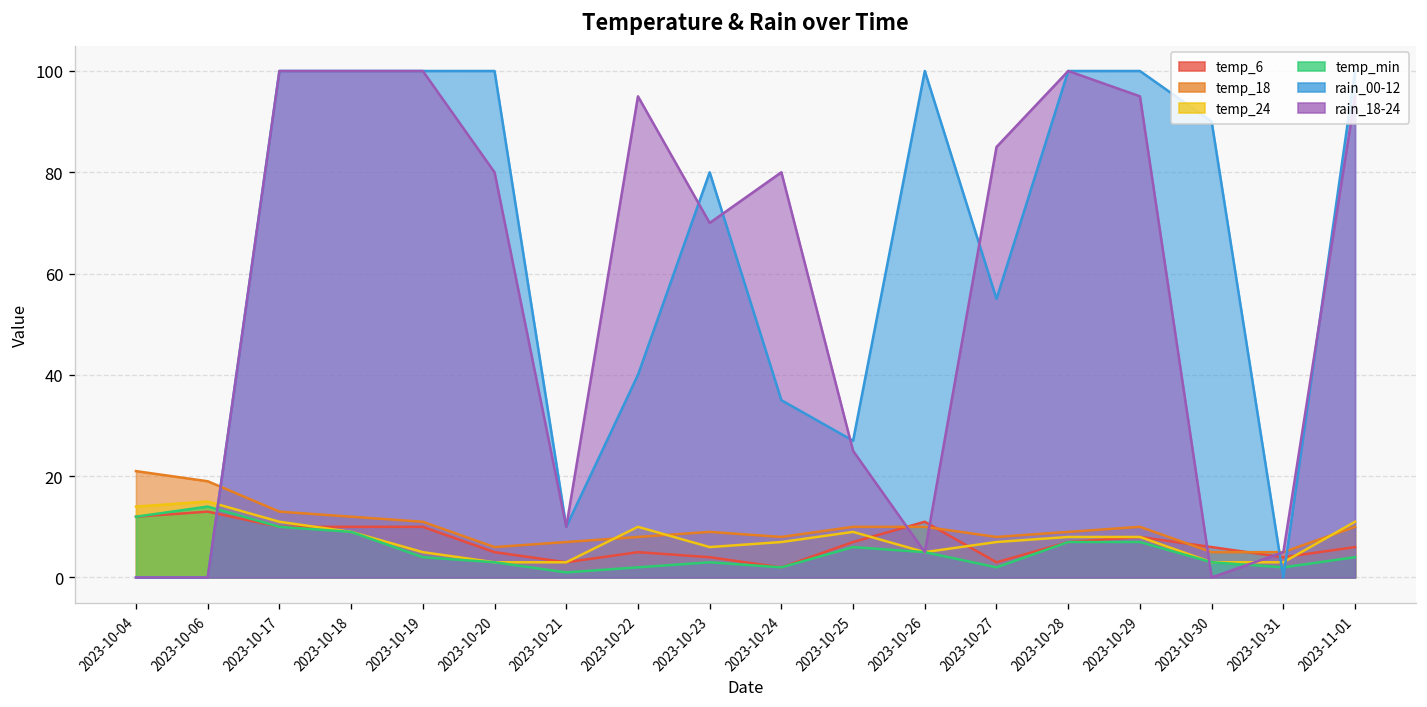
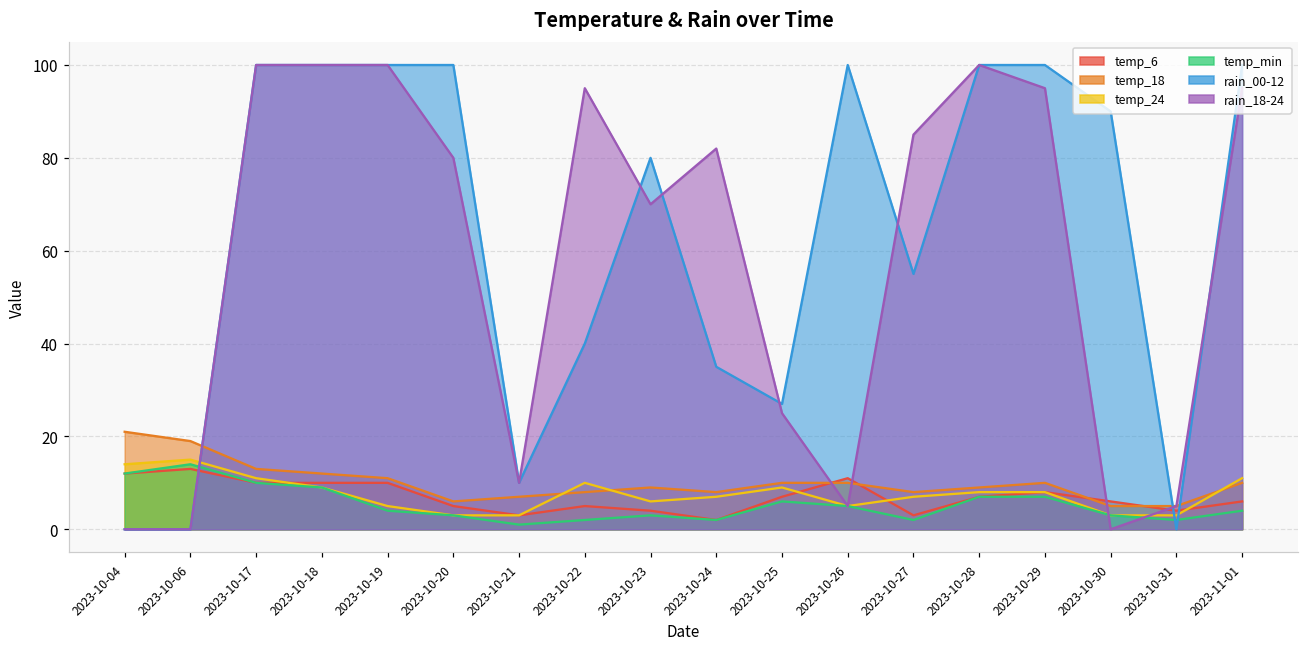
  {
    "temp_min": {
      "2023-10-06": 14,
      "2023-10-19": 4,
      "2023-10-21": 1,
      "2023-10-22": 2,
      "2023-10-23": 3,
      "2023-10-25": 6,
      "2023-10-27": 2,
      "2023-10-29": 7,
      "2023-10-31": 2,
      "2023-11-01": 4
    },
    "rain_00-12": {
      "2023-10-20": 100,
      "2023-10-22": 40,
      "2023-10-23": 80,
      "2023-10-24": 35,
      "2023-10-25": 27,
      "2023-10-26": 100,
      "2023-10-27": 55,
      "2023-10-29": 100,
      "2023-10-30": 90,
      "2023-10-31": 0
    },
    "rain_18-24": {
      "2023-10-20": 80,
      "2023-10-22": 95,
      "2023-10-23": 70,
-     "2023-10-24": 80,
+     "2023-10-24": 82,
      "2023-10-25": 25,
      "2023-10-27": 85,
      "2023-10-29": 95,
      "2023-10-30": 0
    }
  }
